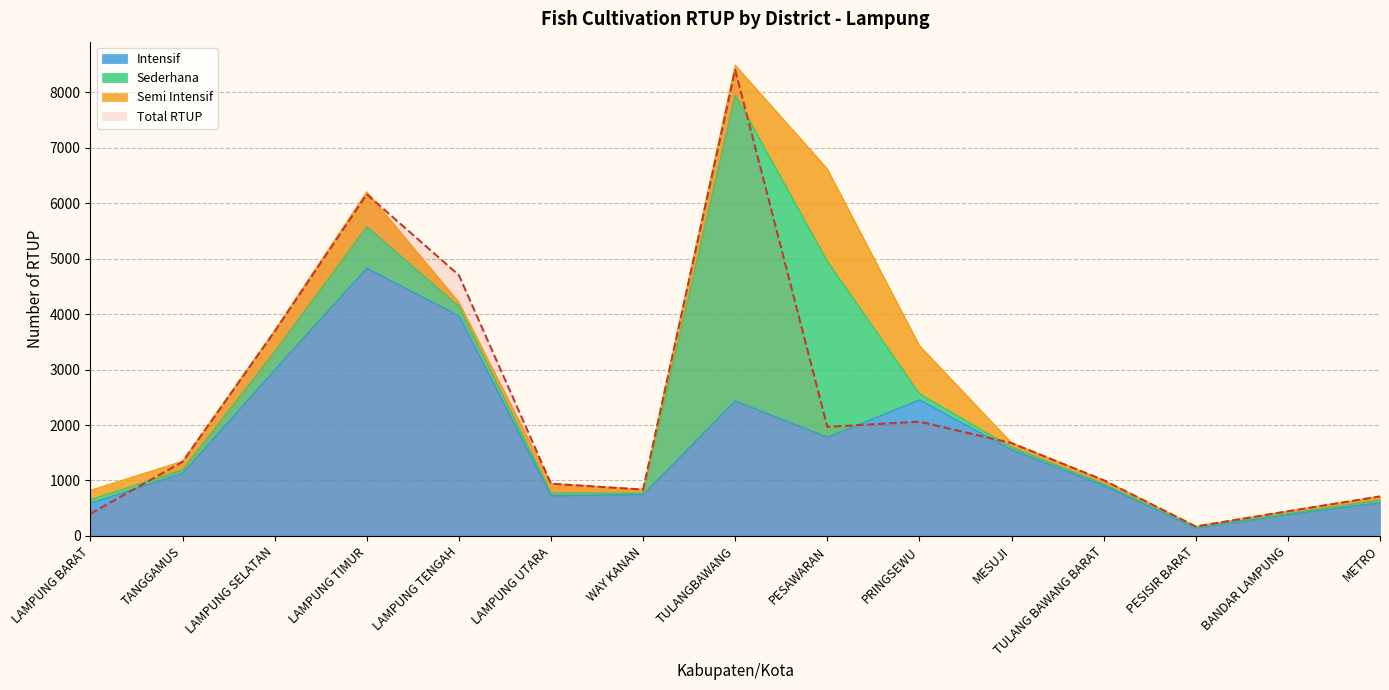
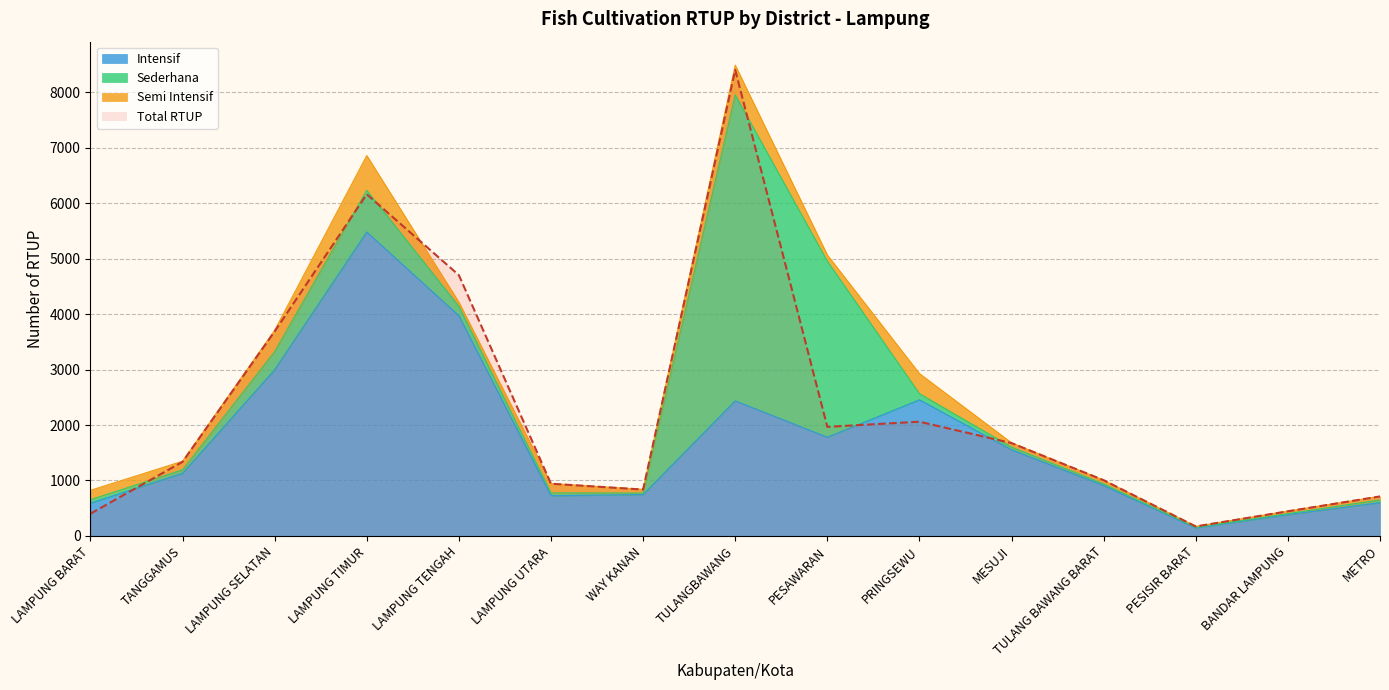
  {
    "Intensif": {
      "LAMPUNG BARAT": 600,
      "TANGGAMUS": 1100,
      "LAMPUNG SELATAN": 3000,
-     "LAMPUNG TIMUR": 4800,
+     "LAMPUNG TIMUR": 5500,
      "LAMPUNG TENGAH": 4000,
      "LAMPUNG UTARA": 700,
      "TULANGBAWANG": 2400,
      "PESAWARAN": 1800,
      "PRINGSEWU": 2500,
      "MESUJI": 1600,
      "METRO": 600
    },
    "Sederhana": {
      "LAMPUNG BARAT": 100,
      "TANGGAMUS": 100,
      "LAMPUNG SELATAN": 300,
      "LAMPUNG TIMUR": 800,
      "LAMPUNG TENGAH": 200,
      "LAMPUNG UTARA": 100,
      "TULANGBAWANG": 5500,
      "PESAWARAN": 3200,
      "PRINGSEWU": 100,
      "MESUJI": 0,
      "METRO": 100
    },
    "Semi Intensif": {
      "LAMPUNG BARAT": 200,
      "LAMPUNG TENGAH": 100,
      "TULANGBAWANG": 500,
-     "PESAWARAN": 1700,
-     "PRINGSEWU": 900
+     "PESAWARAN": 100,
+     "PRINGSEWU": 400
    },
    "Total RTUP": {
      "LAMPUNG BARAT": 400,
      "LAMPUNG TENGAH": 4700,
      "TULANGBAWANG": 8400,
      "PESAWARAN": 2000,
      "PRINGSEWU": 2100
    }
  }
